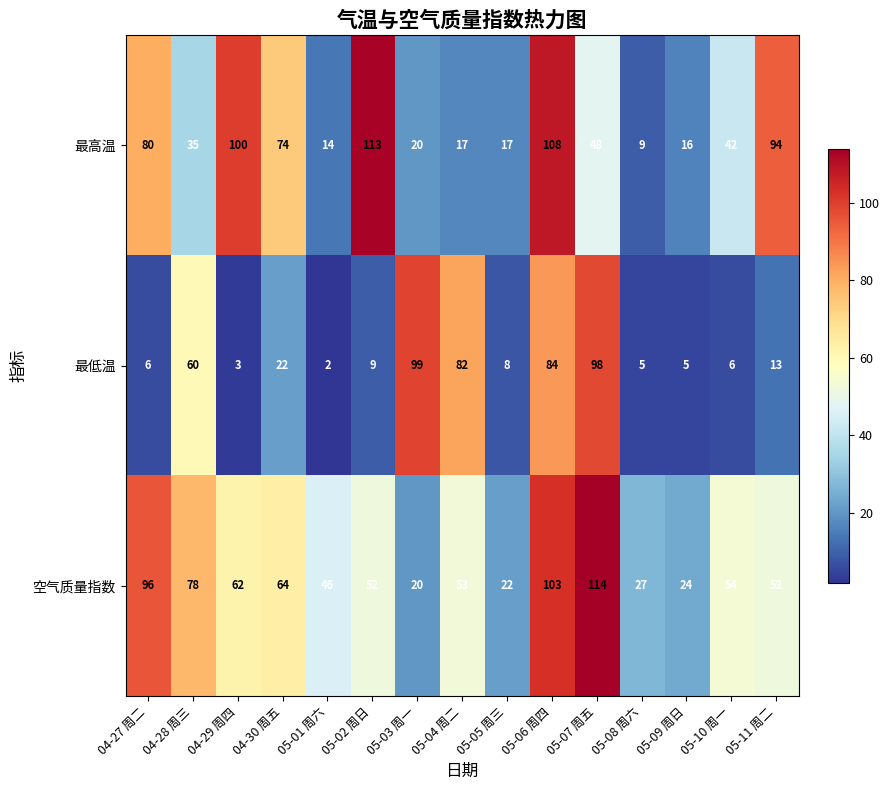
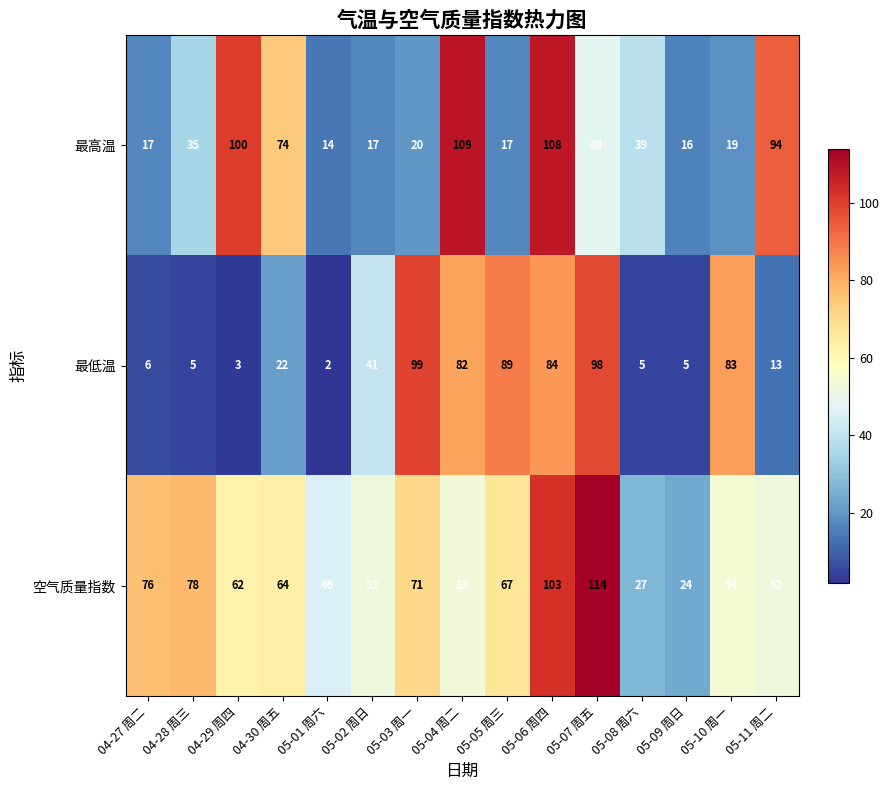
  {
    "最高温": {
-     "04-27 周二": 80,
+     "04-27 周二": 17,
      "04-28 周三": 35,
      "04-29 周四": 100,
      "04-30 周五": 74,
      "05-01 周六": 14,
-     "05-02 周日": 113,
+     "05-02 周日": 17,
      "05-03 周一": 20,
-     "05-04 周二": 17,
+     "05-04 周二": 109,
      "05-05 周三": 17,
      "05-06 周四": 108,
-     "05-08 周六": 9,
+     "05-08 周六": 39,
      "05-09 周日": 16,
-     "05-10 周一": 42,
+     "05-10 周一": 19,
      "05-11 周二": 94
    },
    "最低温": {
      "04-27 周二": 6,
-     "04-28 周三": 60,
+     "04-28 周三": 5,
      "04-29 周四": 3,
      "04-30 周五": 22,
      "05-01 周六": 2,
-     "05-02 周日": 9,
+     "05-02 周日": 41,
      "05-03 周一": 99,
      "05-04 周二": 82,
-     "05-05 周三": 8,
+     "05-05 周三": 89,
      "05-06 周四": 84,
      "05-07 周五": 98,
      "05-08 周六": 5,
      "05-09 周日": 5,
-     "05-10 周一": 6,
+     "05-10 周一": 83,
      "05-11 周二": 13
    },
    "空气质量指数": {
-     "04-27 周二": 96,
+     "04-27 周二": 76,
      "04-28 周三": 78,
      "04-29 周四": 62,
      "04-30 周五": 64,
-     "05-03 周一": 20,
-     "05-05 周三": 22,
+     "05-03 周一": 71,
+     "05-05 周三": 67,
      "05-06 周四": 103,
      "05-07 周五": 114,
      "05-08 周六": 27,
      "05-09 周日": 24
    }
  }
